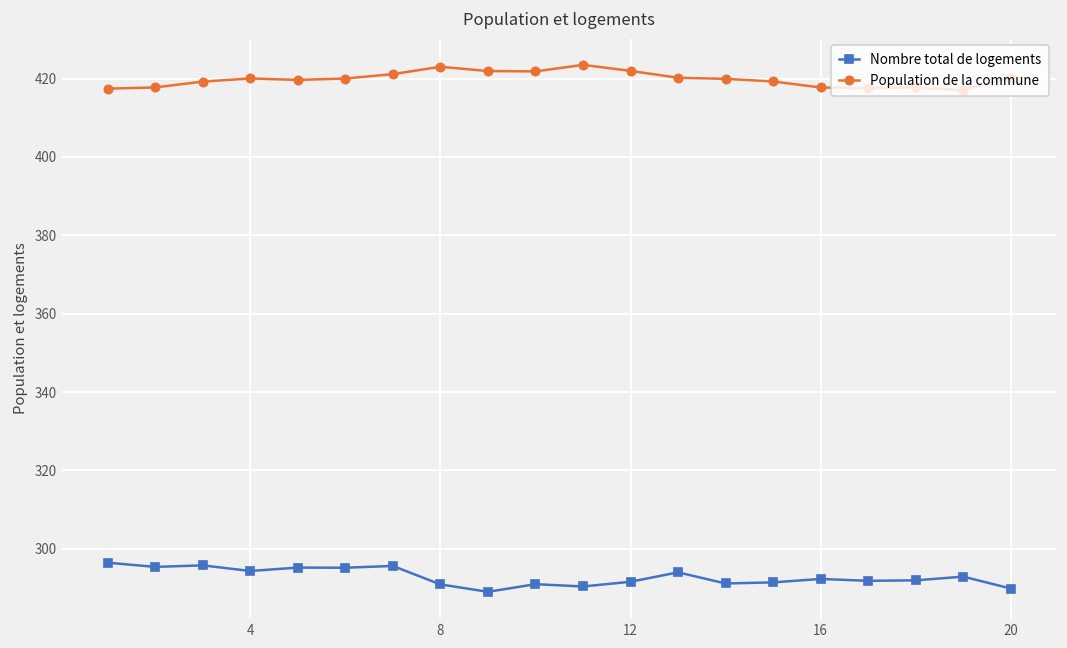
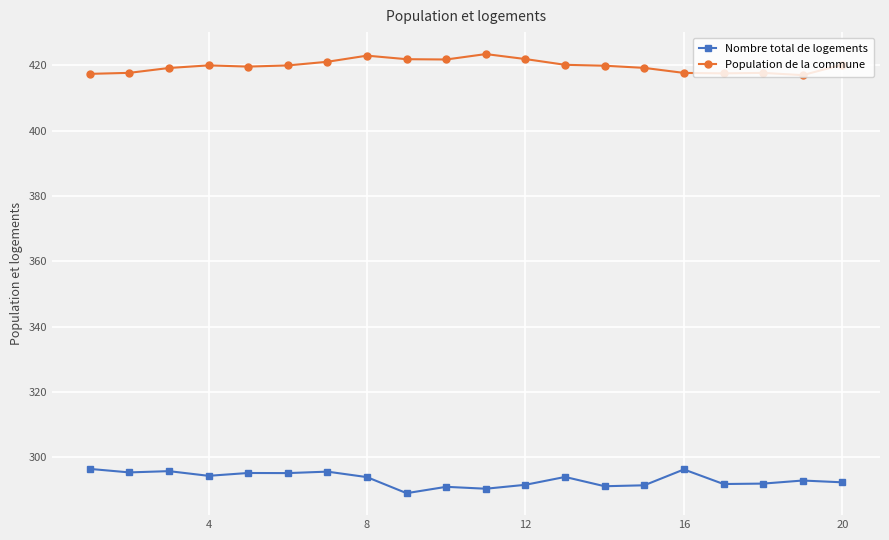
  {
    "Nombre total de logements": {
      "4": 294,
-     "8": 291,
+     "8": 294,
      "12": 292,
-     "16": 292,
-     "20": 290
+     "16": 296,
+     "20": 292
    },
    "Population de la commune": {
      "4": 420,
      "8": 423,
      "12": 422,
      "16": 418
    }
  }
